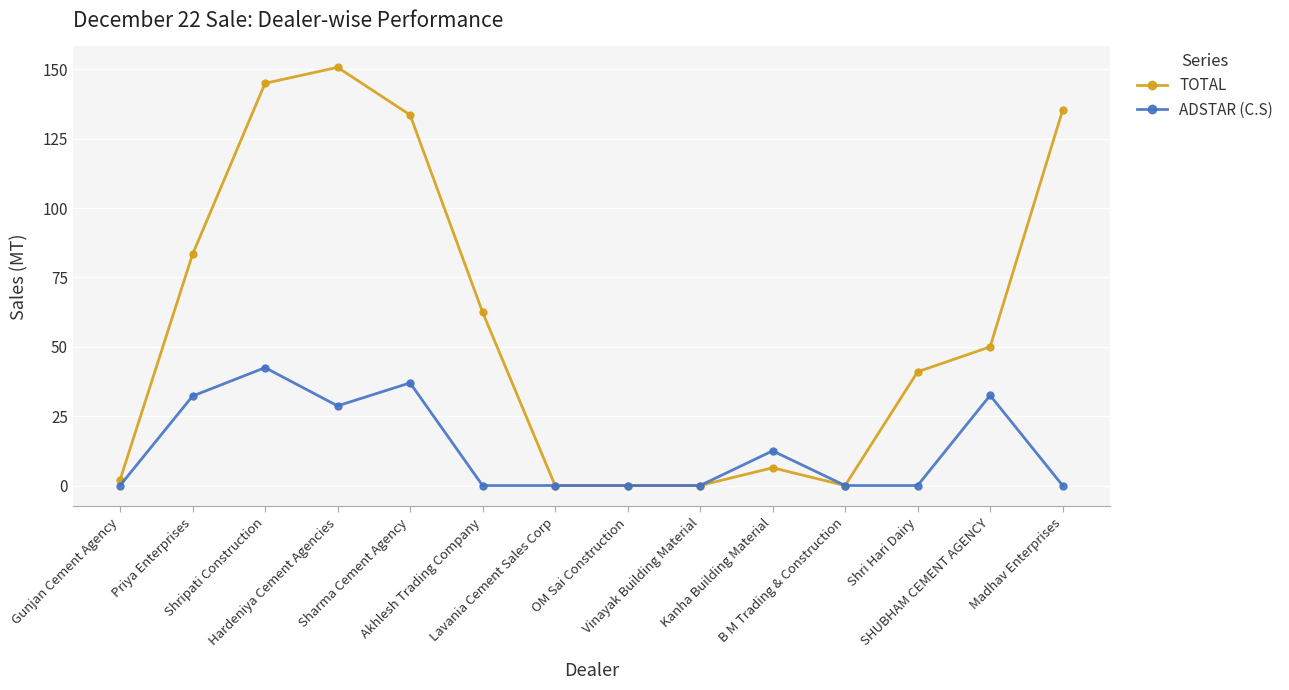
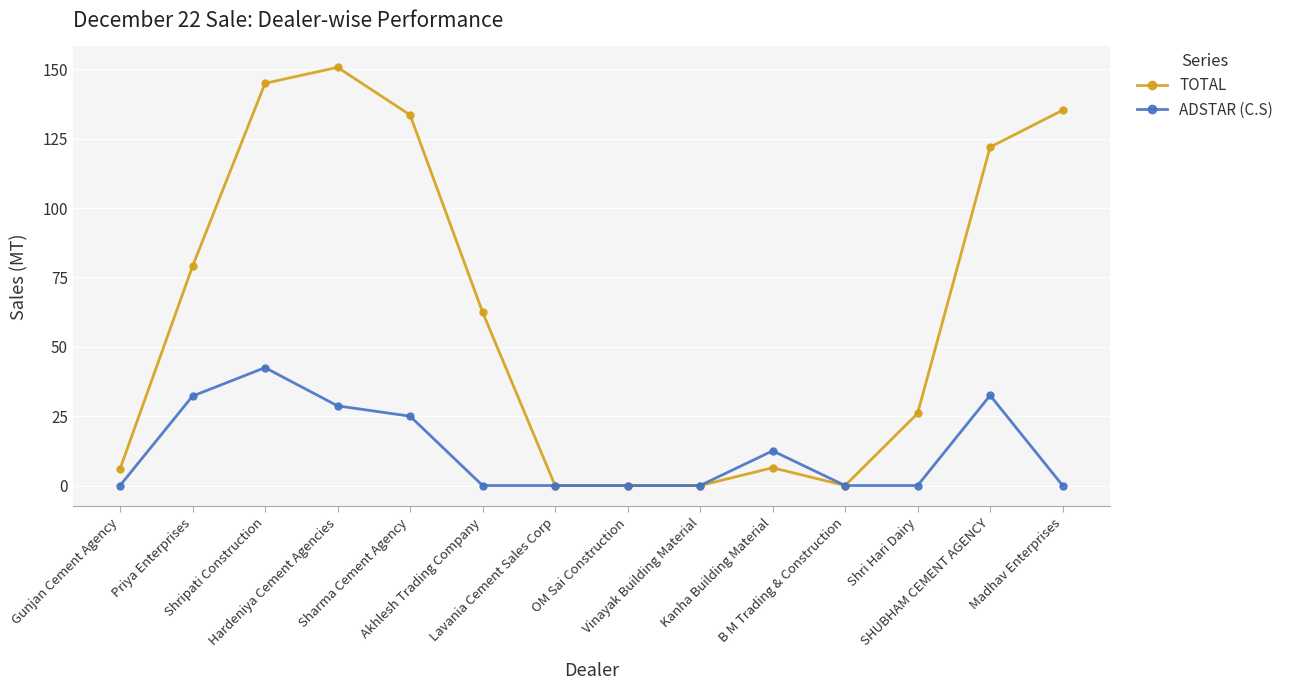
  {
    "TOTAL": {
-     "Gunjan Cement Agency": 2,
-     "Priya Enterprises": 83,
+     "Gunjan Cement Agency": 6,
+     "Priya Enterprises": 79,
      "Shripati Construction": 145,
      "Hardeniya Cement Agencies": 151,
      "Sharma Cement Agency": 134,
      "Akhlesh Trading Company": 63,
      "Kanha Building Material": 6,
-     "Shri Hari Dairy": 41,
-     "SHUBHAM CEMENT AGENCY": 50,
+     "Shri Hari Dairy": 26,
+     "SHUBHAM CEMENT AGENCY": 122,
      "Madhav Enterprises": 135
    },
    "ADSTAR (C.S)": {
      "Gunjan Cement Agency": 0,
      "Priya Enterprises": 32,
      "Shripati Construction": 43,
      "Hardeniya Cement Agencies": 29,
-     "Sharma Cement Agency": 37,
+     "Sharma Cement Agency": 25,
      "Akhlesh Trading Company": 0,
      "Kanha Building Material": 13,
      "Shri Hari Dairy": 0,
      "SHUBHAM CEMENT AGENCY": 33,
      "Madhav Enterprises": 0
    }
  }
